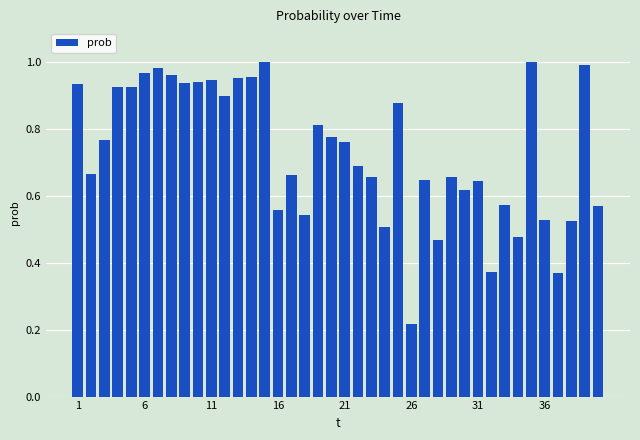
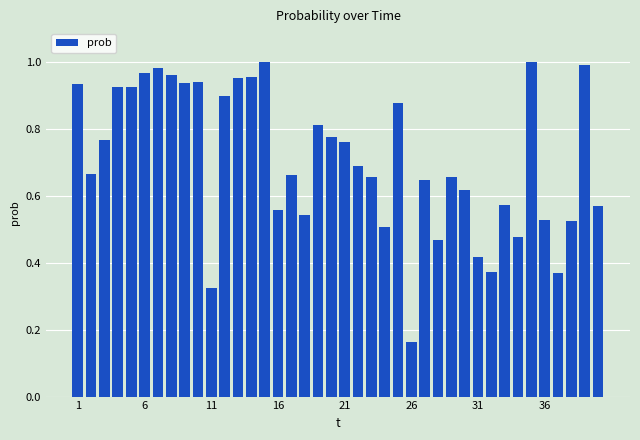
  {
    "1": 0.93,
    "6": 0.97,
-   "11": 0.95,
+   "11": 0.32,
    "16": 0.56,
    "21": 0.76,
-   "26": 0.22,
-   "31": 0.64,
+   "26": 0.16,
+   "31": 0.42,
    "36": 0.53
  }
